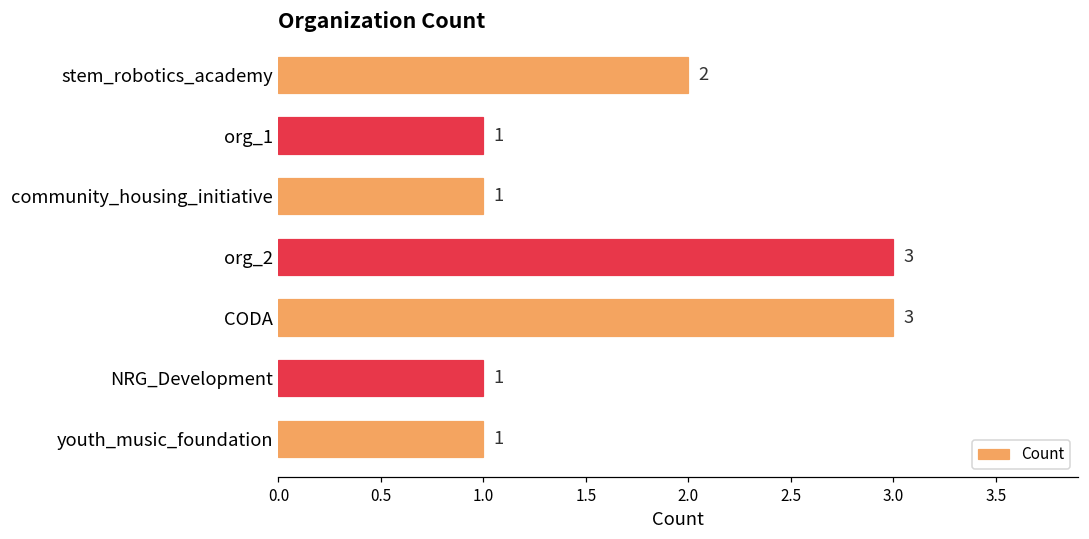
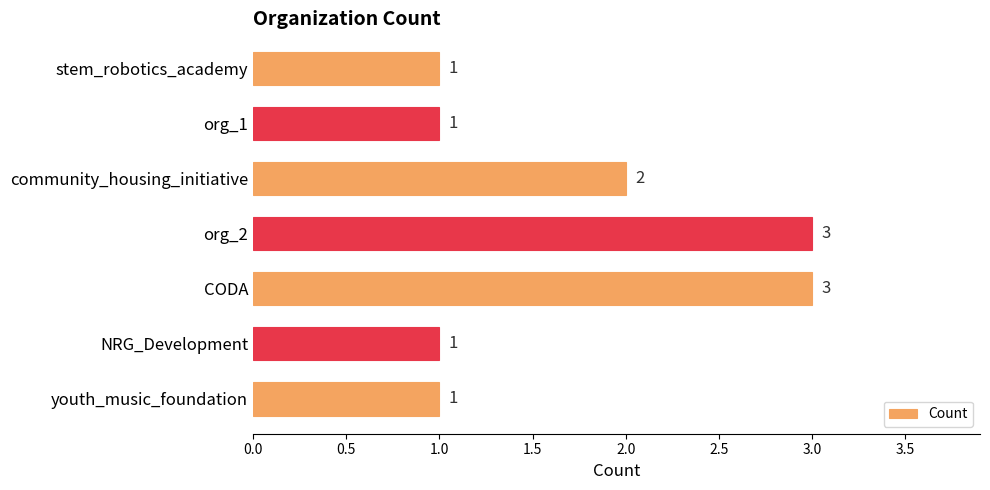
  {
-   "stem_robotics_academy": 2,
+   "stem_robotics_academy": 1,
    "org_1": 1,
-   "community_housing_initiative": 1,
+   "community_housing_initiative": 2,
    "org_2": 3,
    "CODA": 3,
    "NRG_Development": 1,
    "youth_music_foundation": 1
  }
